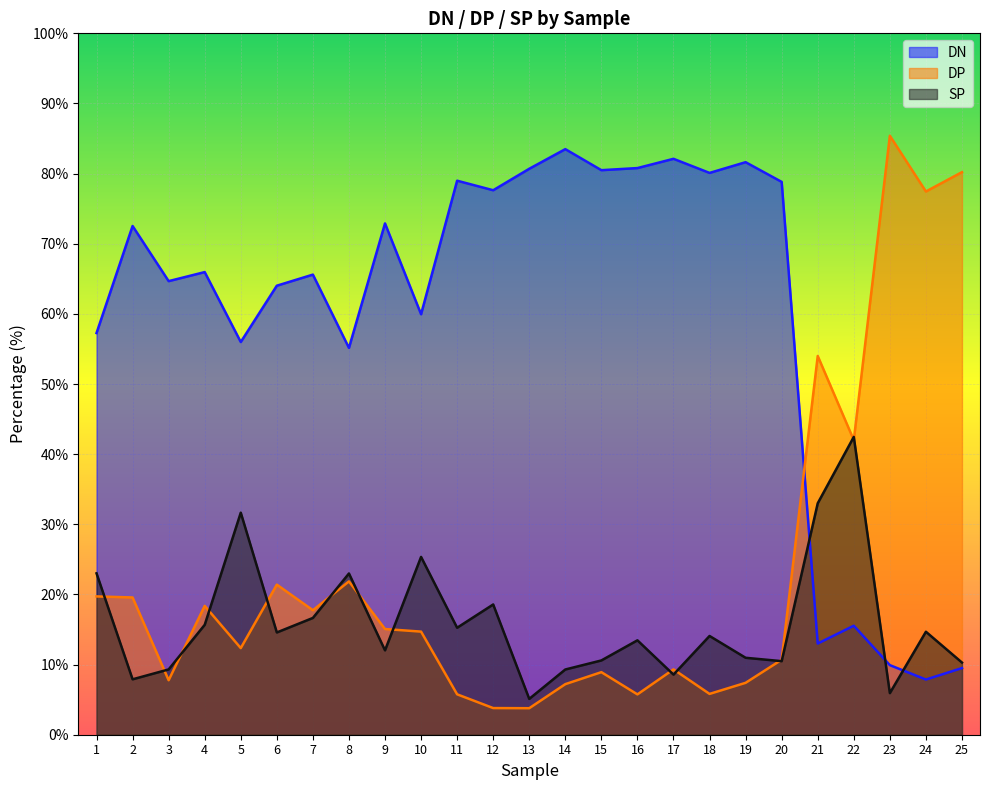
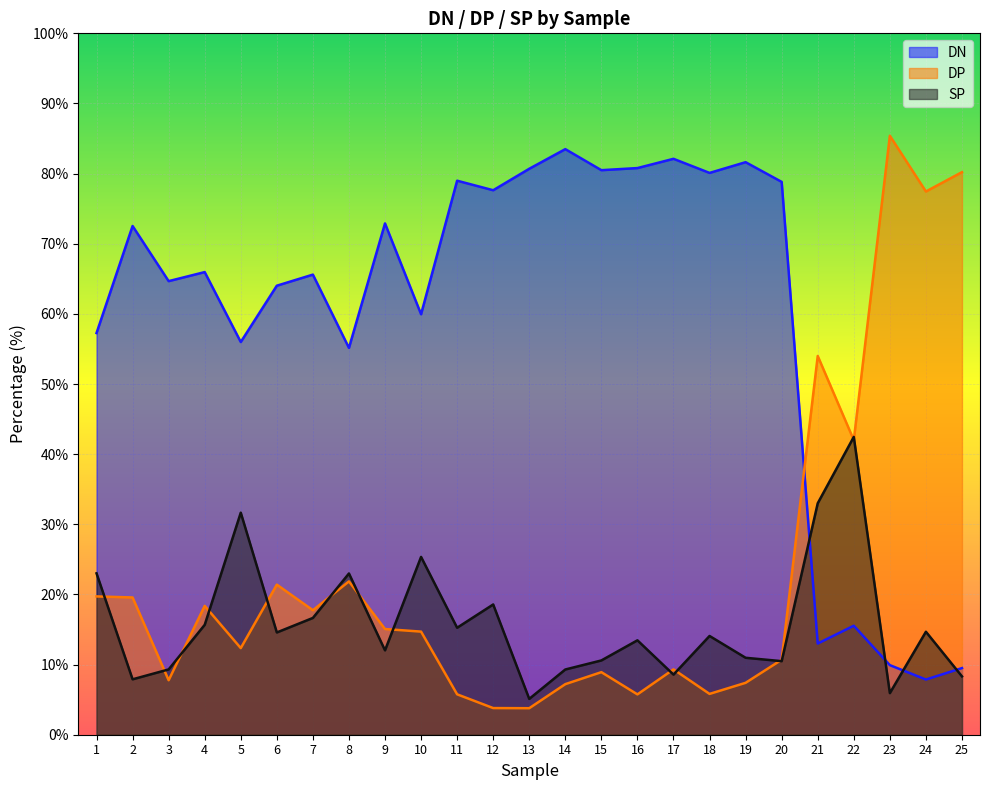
  {
    "DN": {
      "1": "57%",
      "2": "73%",
      "3": "65%",
      "4": "66%",
      "5": "56%",
      "6": "64%",
      "7": "66%",
      "8": "55%",
      "9": "73%",
      "10": "60%",
      "11": "79%",
      "12": "78%",
      "13": "81%",
      "14": "83%",
      "15": "80%",
      "16": "81%",
      "17": "82%",
      "18": "80%",
      "19": "82%",
      "20": "79%",
      "21": "13%",
      "22": "16%",
      "23": "10%",
      "24": "8%",
      "25": "10%"
    },
    "DP": {
      "1": "20%",
      "2": "20%",
      "3": "8%",
      "4": "18%",
      "5": "12%",
      "6": "21%",
      "7": "18%",
      "8": "22%",
      "9": "15%",
      "10": "15%",
      "11": "6%",
      "12": "4%",
      "13": "4%",
      "14": "7%",
      "15": "9%",
      "16": "6%",
      "17": "9%",
      "18": "6%",
      "19": "7%",
      "21": "54%",
      "22": "42%",
      "23": "85%",
      "24": "77%",
      "25": "80%"
    },
    "SP": {
      "1": "23%",
      "2": "8%",
      "3": "9%",
      "4": "16%",
      "5": "32%",
      "6": "15%",
      "7": "17%",
      "8": "23%",
      "9": "12%",
      "10": "25%",
      "11": "15%",
      "12": "19%",
      "13": "5%",
      "14": "9%",
      "15": "11%",
      "16": "13%",
      "17": "9%",
      "18": "14%",
      "19": "11%",
      "21": "33%",
      "22": "42%",
      "23": "6%",
      "24": "15%",
-     "25": "10%"
+     "25": "8%"
    }
  }
